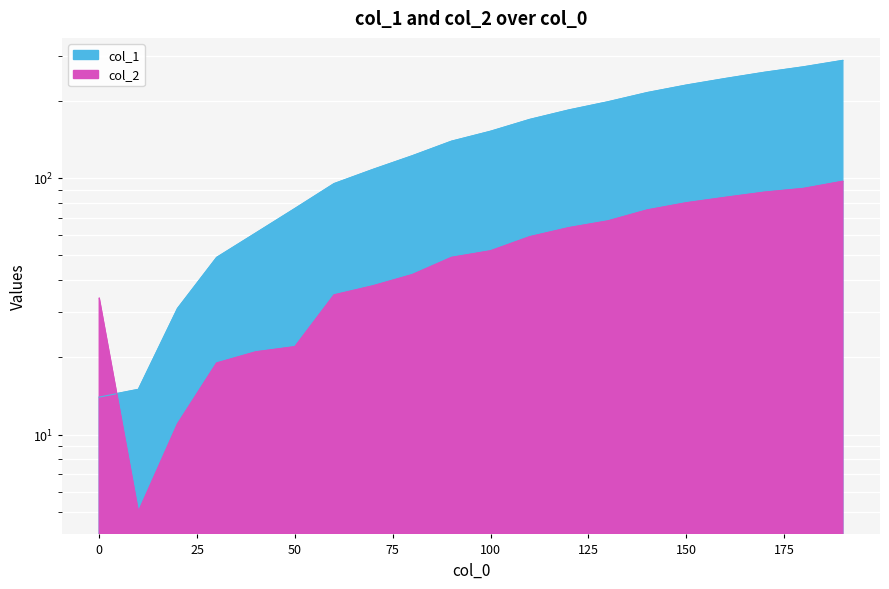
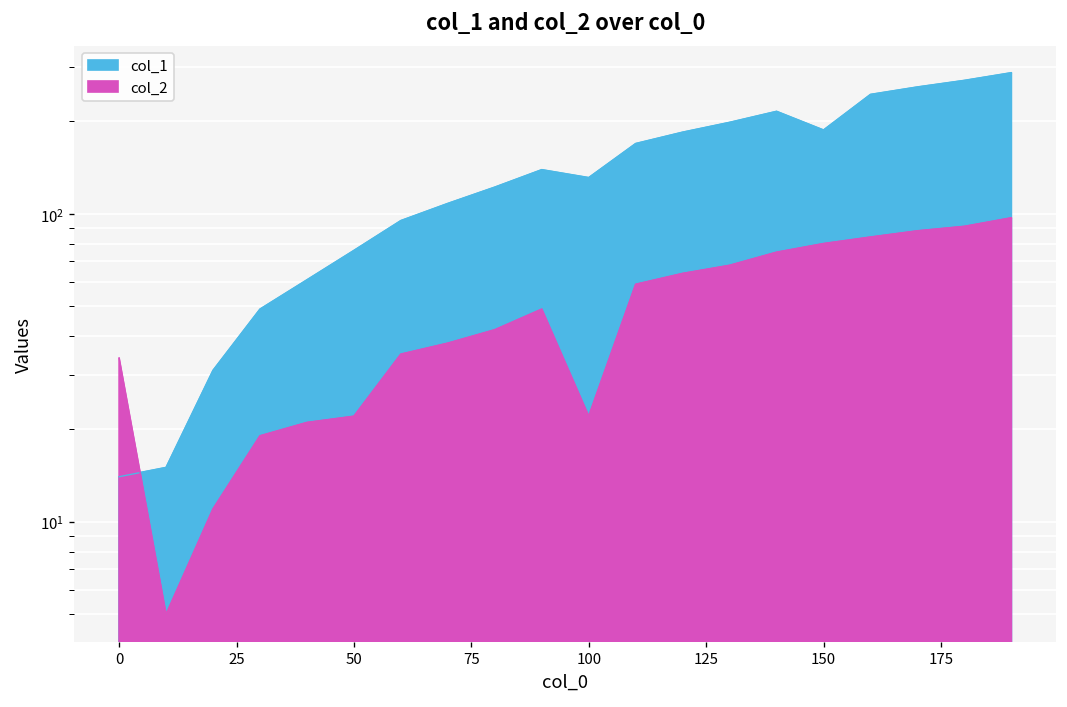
  {
    "col_1": {
      "0": 14,
      "50": 76,
-     "100": 150,
-     "150": 230
+     "100": 130,
+     "150": 190
    },
    "col_2": {
      "0": 34,
      "50": 22,
-     "100": 52,
+     "100": 22,
      "150": 80
    }
  }
